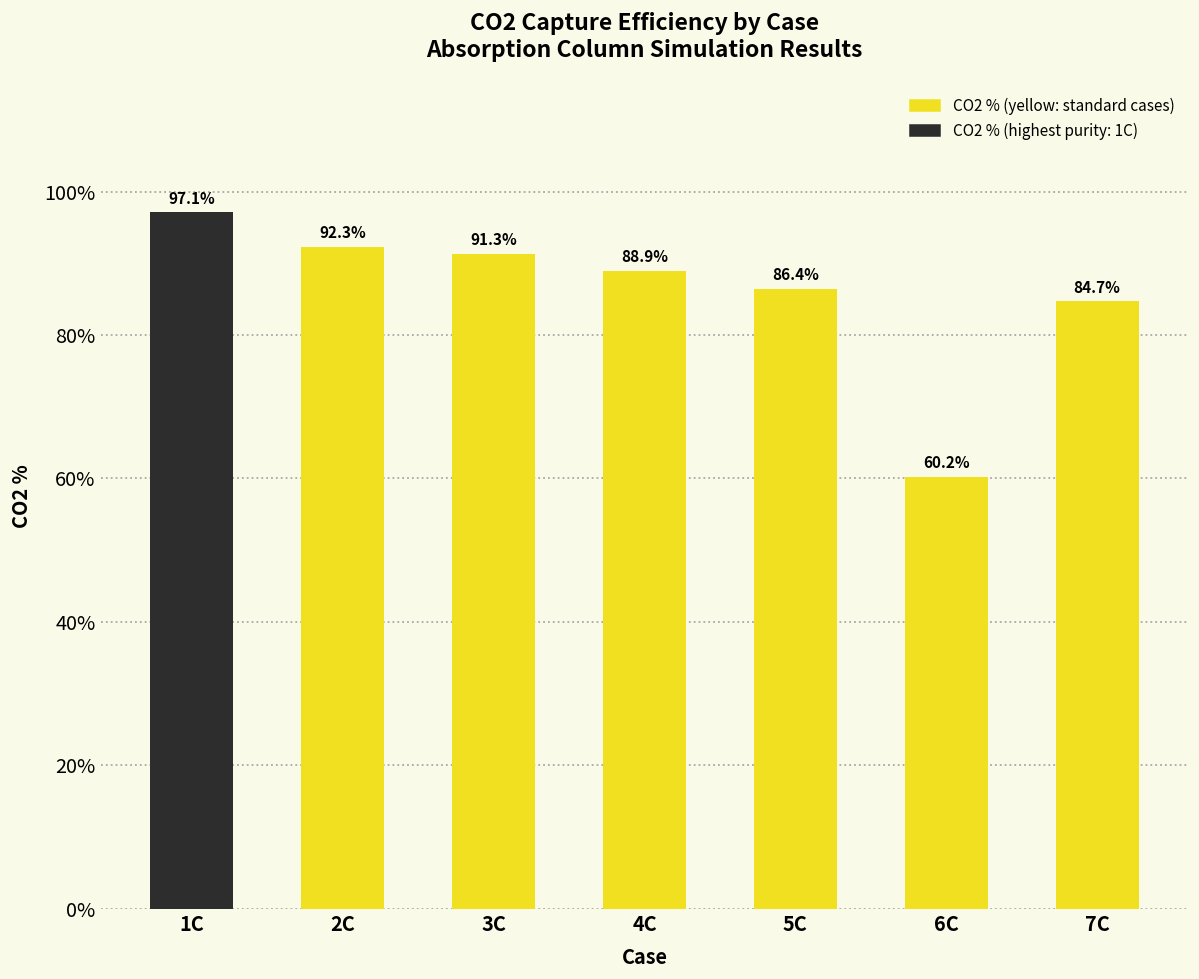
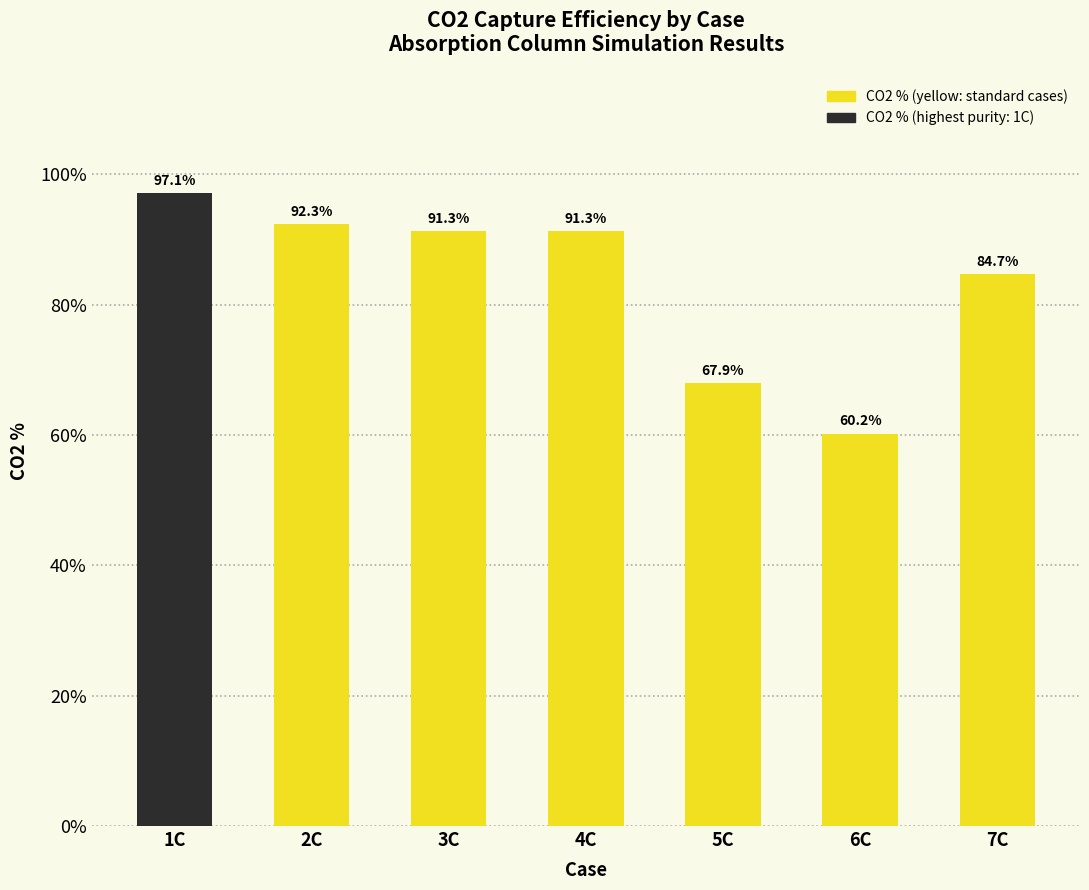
  {
    "1C": "97.1%",
    "2C": "92.3%",
    "3C": "91.3%",
-   "4C": "88.9%",
-   "5C": "86.4%",
+   "4C": "91.3%",
+   "5C": "67.9%",
    "6C": "60.2%",
    "7C": "84.7%"
  }
